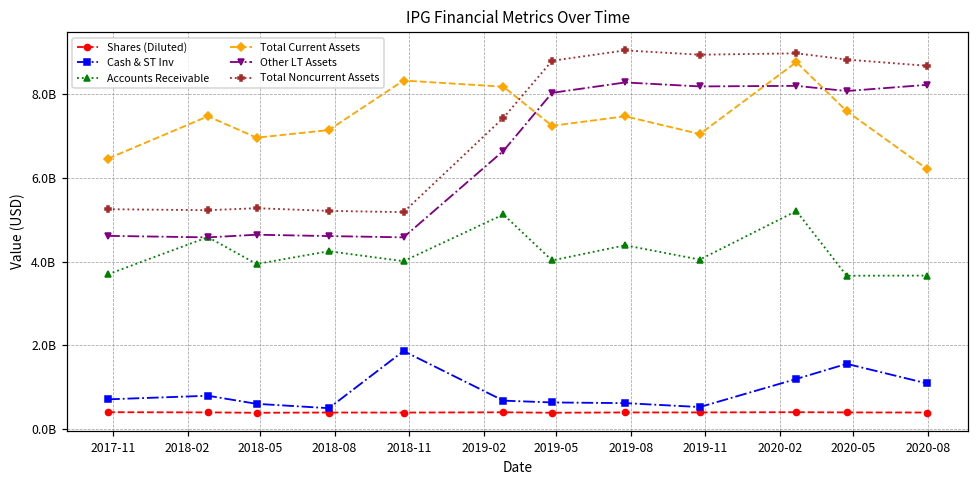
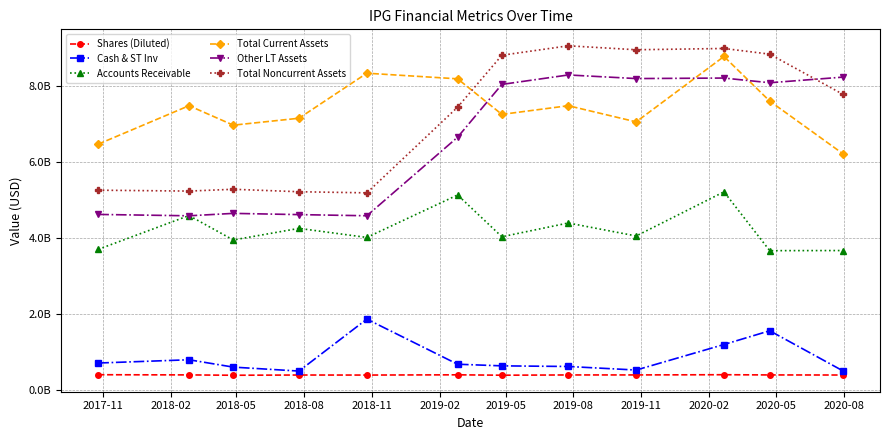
  {
    "Shares (Diluted)": {
      "2020-08": 400000000
    },
    "Cash & ST Inv": {
-     "2020-08": 1100000000
+     "2020-08": 500000000
    },
    "Accounts Receivable": {
      "2020-08": 3700000000
    },
    "Total Current Assets": {
      "2020-08": 6200000000
    },
    "Other LT Assets": {
      "2020-08": 8200000000
    },
    "Total Noncurrent Assets": {
-     "2020-08": 8700000000
+     "2020-08": 7800000000
    }
  }
